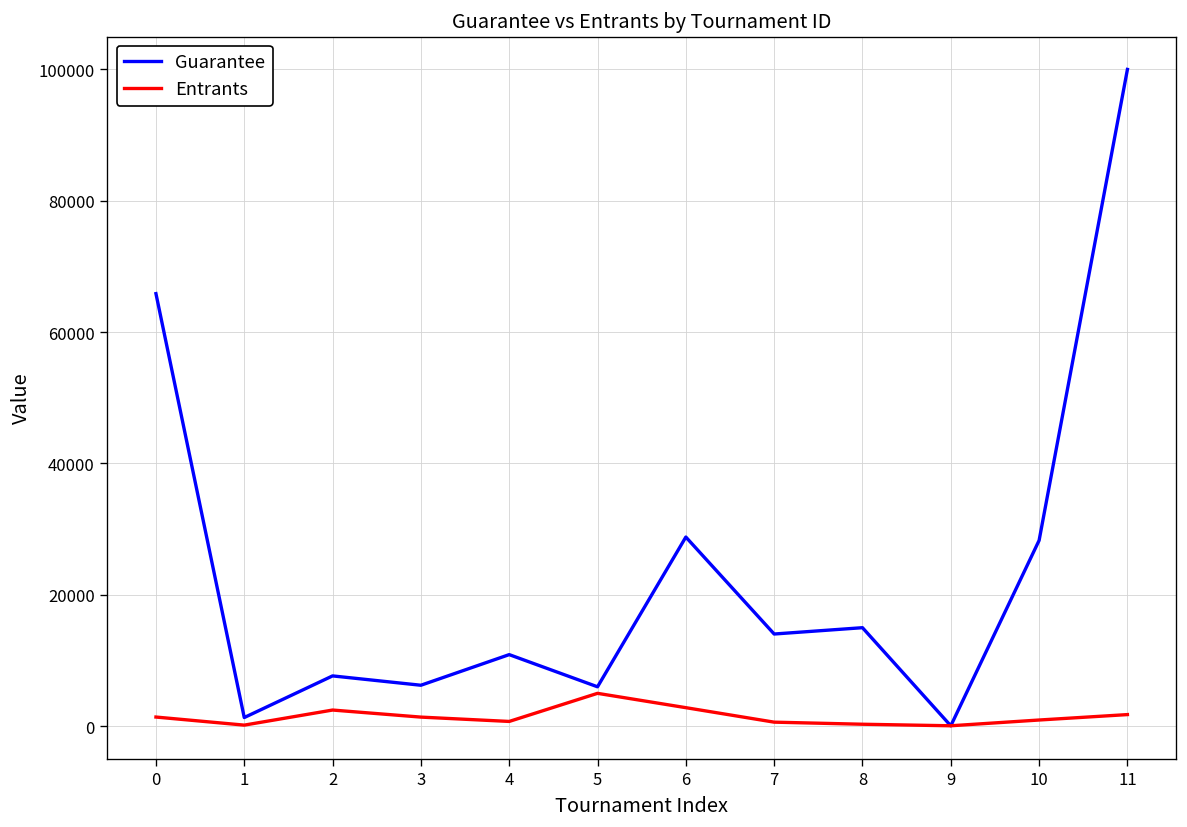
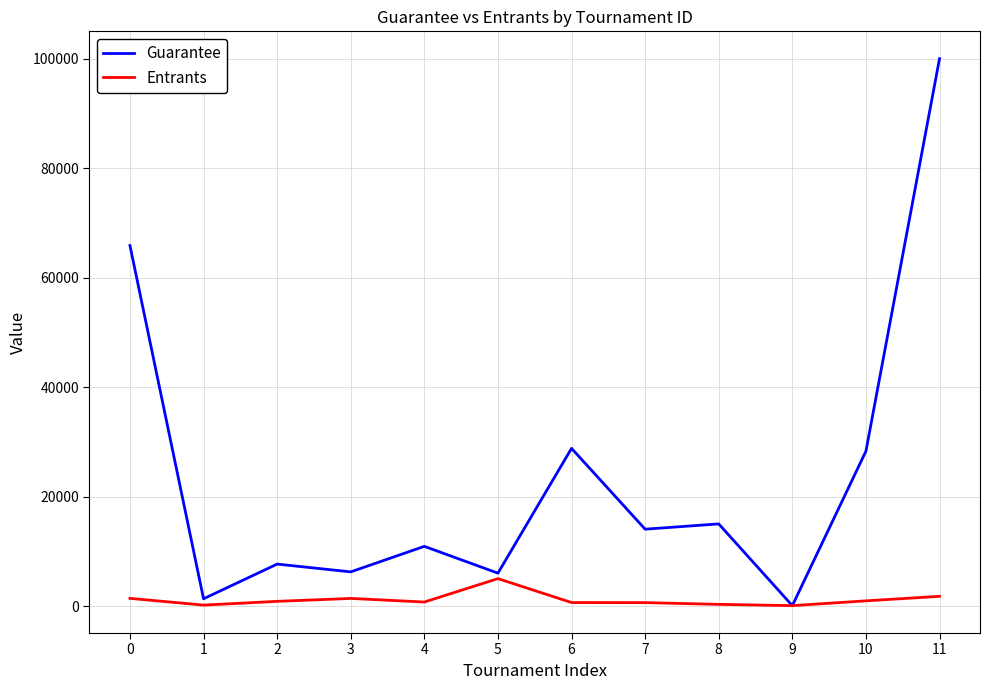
  {
    "Guarantee": {
      "0": 66000,
      "1": 1000,
      "2": 8000,
      "3": 6000,
      "4": 11000,
      "5": 6000,
      "6": 29000,
      "7": 14000,
      "8": 15000,
      "10": 28000,
      "11": 100000
    },
    "Entrants": {
      "0": 1000,
      "1": 0,
-     "2": 2000,
+     "2": 1000,
      "3": 1000,
      "4": 1000,
      "5": 5000,
-     "6": 3000,
+     "6": 1000,
      "7": 1000,
      "8": 0,
      "10": 1000,
      "11": 2000
    }
  }
